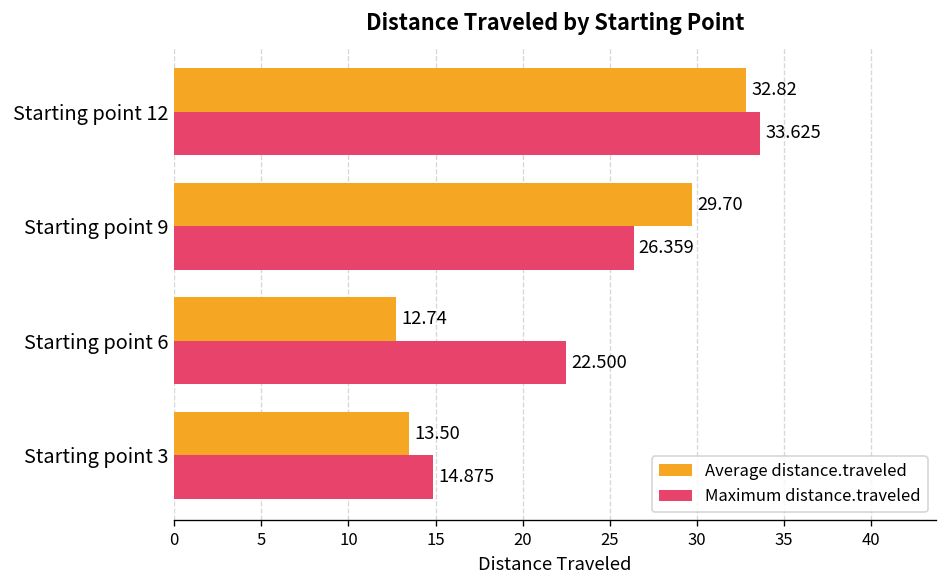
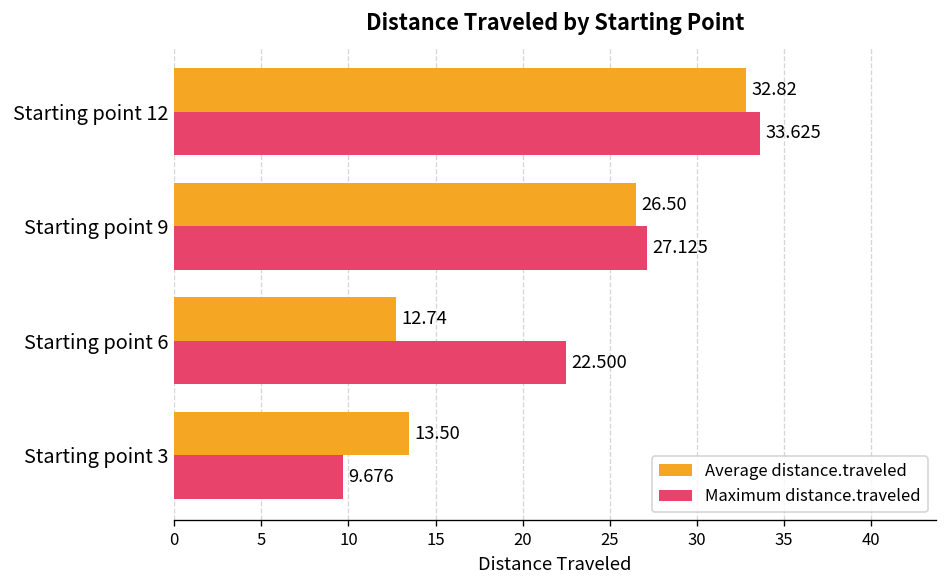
  {
    "Average distance.traveled": {
      "Starting point 12": 32.82,
-     "Starting point 9": 29.70,
+     "Starting point 9": 26.50,
      "Starting point 6": 12.74,
      "Starting point 3": 13.50
    },
    "Maximum distance.traveled": {
      "Starting point 12": 33.625,
-     "Starting point 9": 26.359,
+     "Starting point 9": 27.125,
      "Starting point 6": 22.500,
-     "Starting point 3": 14.875
+     "Starting point 3": 9.676
    }
  }
